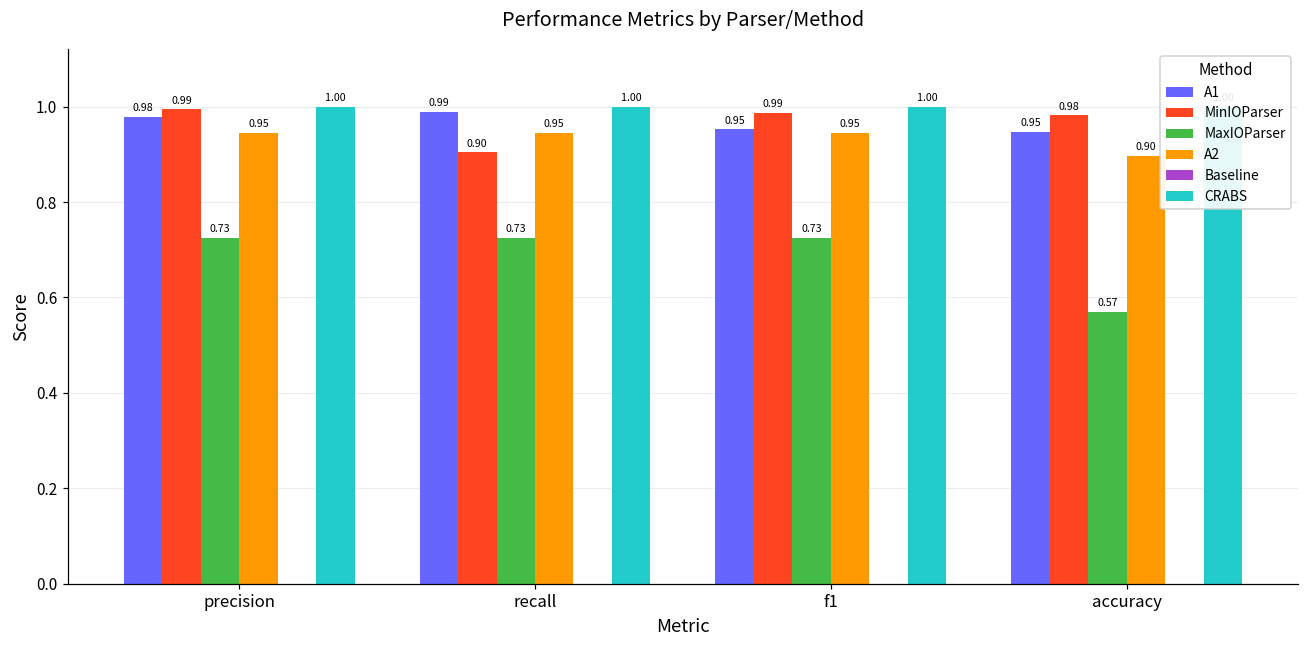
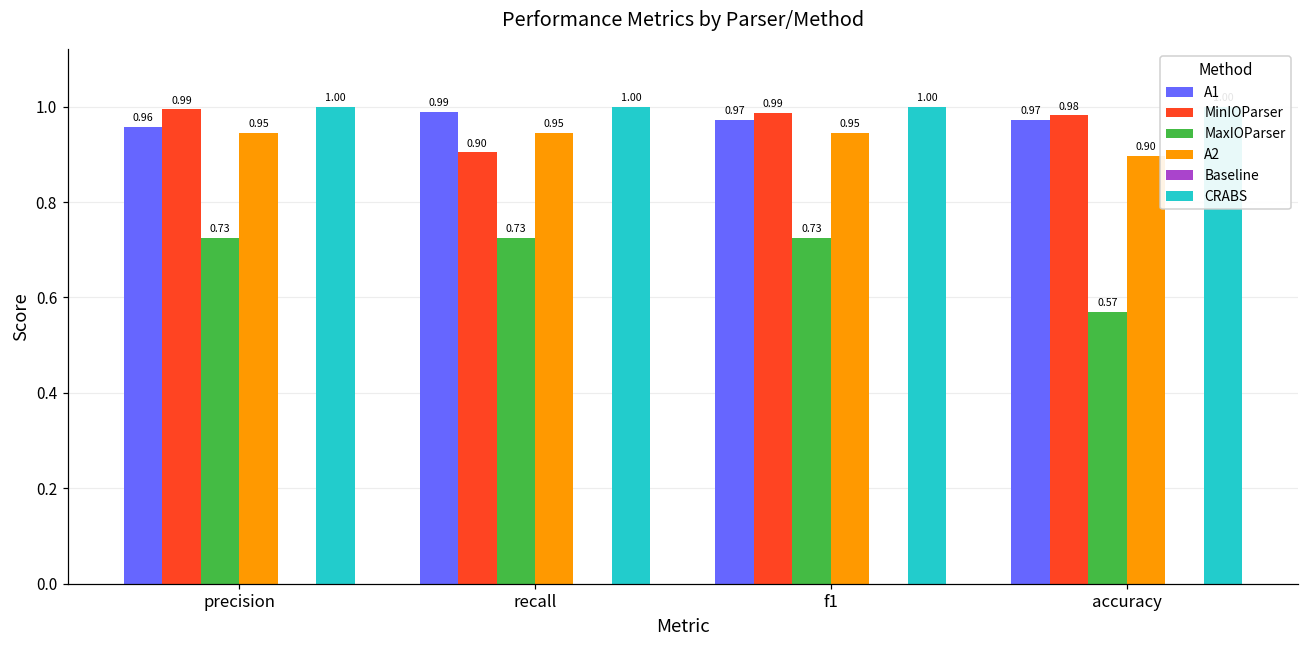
  {
    "A1": {
-     "precision": 0.98,
+     "precision": 0.96,
      "recall": 0.99,
-     "f1": 0.95,
-     "accuracy": 0.95
+     "f1": 0.97,
+     "accuracy": 0.97
    },
    "MinIOParser": {
      "precision": 0.99,
      "recall": 0.90,
      "f1": 0.99,
      "accuracy": 0.98
    },
    "MaxIOParser": {
      "precision": 0.73,
      "recall": 0.73,
      "f1": 0.73,
      "accuracy": 0.57
    },
    "A2": {
      "precision": 0.95,
      "recall": 0.95,
      "f1": 0.95,
      "accuracy": 0.90
    },
    "Baseline": {
      "precision": 0.00,
      "recall": 0.00,
      "f1": 0.00,
      "accuracy": 0.00
    },
    "CRABS": {
      "precision": 1.00,
      "recall": 1.00,
      "f1": 1.00
    }
  }
